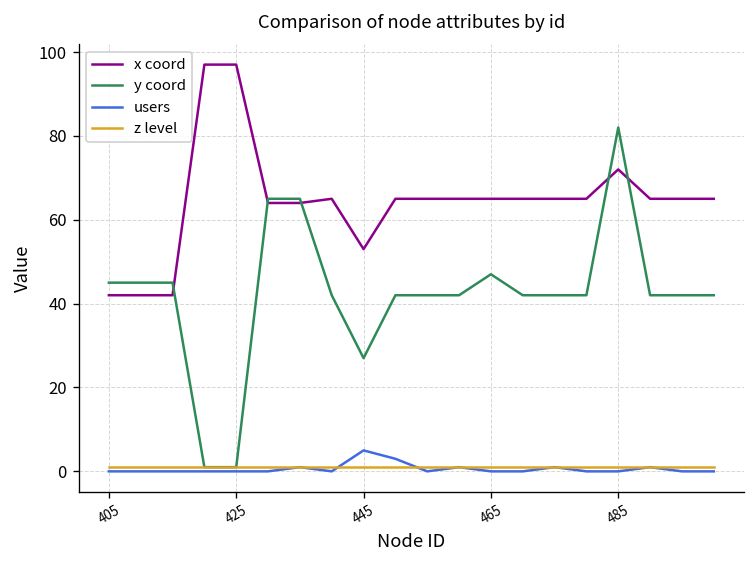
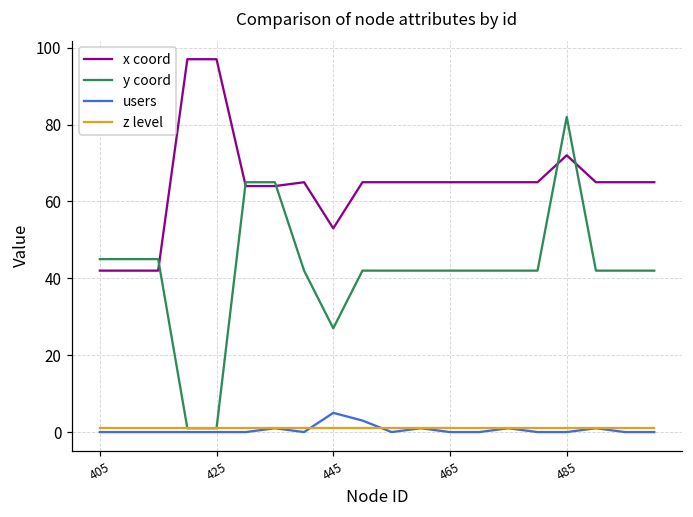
  {
    "x coord": {
      "405": 42,
      "425": 97,
      "445": 53,
      "465": 65,
      "485": 72
    },
    "y coord": {
      "405": 45,
      "445": 27,
-     "465": 47,
+     "465": 42,
      "485": 82
    },
    "users": {
      "405": 0,
      "425": 0,
      "445": 5,
      "465": 0,
      "485": 0
    },
    "z level": {
      "405": 1,
      "445": 1,
      "465": 1,
      "485": 1
    }
  }
